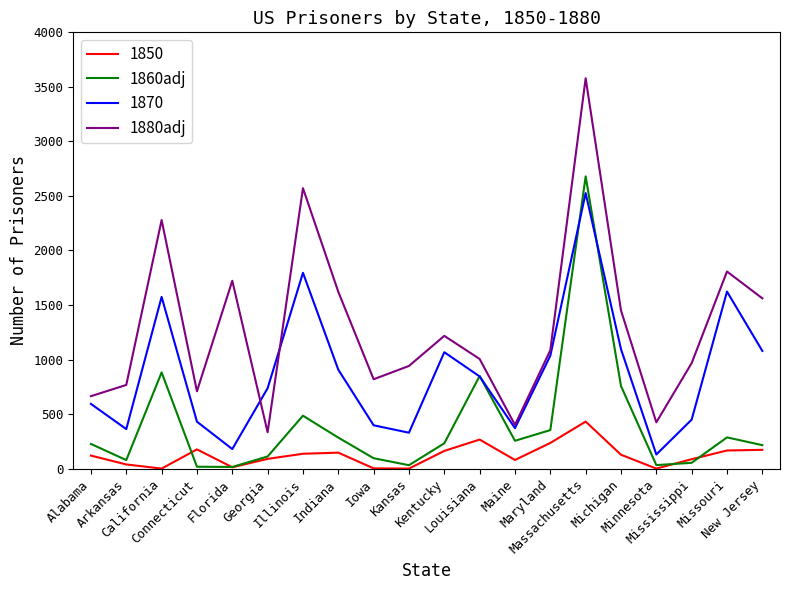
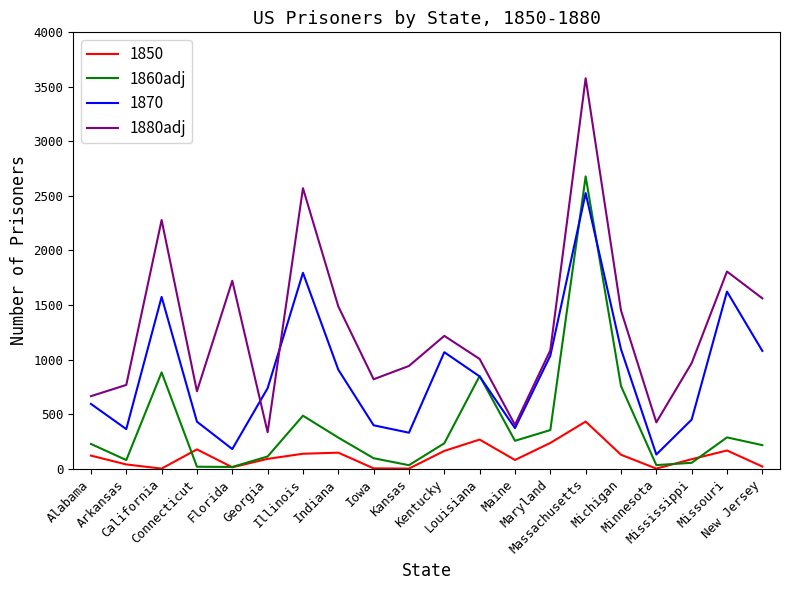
  {
    "1850": {
      "Alabama": 120,
      "Arkansas": 40,
      "California": 0,
      "Connecticut": 180,
      "Illinois": 140,
      "Indiana": 150,
      "Iowa": 0,
      "Kansas": 0,
      "Kentucky": 160,
      "Louisiana": 270,
      "Maine": 80,
      "Maryland": 240,
      "Massachusetts": 430,
      "Michigan": 130,
      "Minnesota": 0,
      "Mississippi": 90,
      "Missouri": 170,
-     "New Jersey": 170
+     "New Jersey": 20
    },
    "1860adj": {
      "Alabama": 230,
      "Arkansas": 80,
      "California": 880,
      "Connecticut": 20,
      "Illinois": 490,
      "Indiana": 280,
      "Iowa": 100,
      "Kansas": 30,
      "Kentucky": 230,
      "Maine": 260,
      "Maryland": 350,
      "Massachusetts": 2680,
      "Michigan": 760,
      "Minnesota": 30,
      "Mississippi": 50,
      "Missouri": 290,
      "New Jersey": 220
    },
    "1870": {
      "Alabama": 590,
      "Arkansas": 360,
      "California": 1570,
      "Connecticut": 430,
      "Florida": 180,
      "Georgia": 740,
      "Illinois": 1800,
      "Indiana": 910,
      "Iowa": 400,
      "Kansas": 330,
      "Kentucky": 1070,
      "Maine": 370,
      "Maryland": 1040,
      "Massachusetts": 2530,
      "Michigan": 1100,
      "Minnesota": 130,
      "Mississippi": 450,
      "Missouri": 1620,
      "New Jersey": 1080
    },
    "1880adj": {
      "Alabama": 660,
      "Arkansas": 770,
      "California": 2280,
      "Connecticut": 710,
      "Florida": 1720,
      "Georgia": 330,
      "Illinois": 2570,
-     "Indiana": 1620,
+     "Indiana": 1490,
      "Iowa": 820,
      "Kansas": 940,
      "Kentucky": 1220,
      "Louisiana": 1010,
      "Maine": 400,
      "Maryland": 1090,
      "Massachusetts": 3580,
      "Michigan": 1450,
      "Minnesota": 420,
      "Mississippi": 970,
      "Missouri": 1810,
      "New Jersey": 1560
    }
  }
